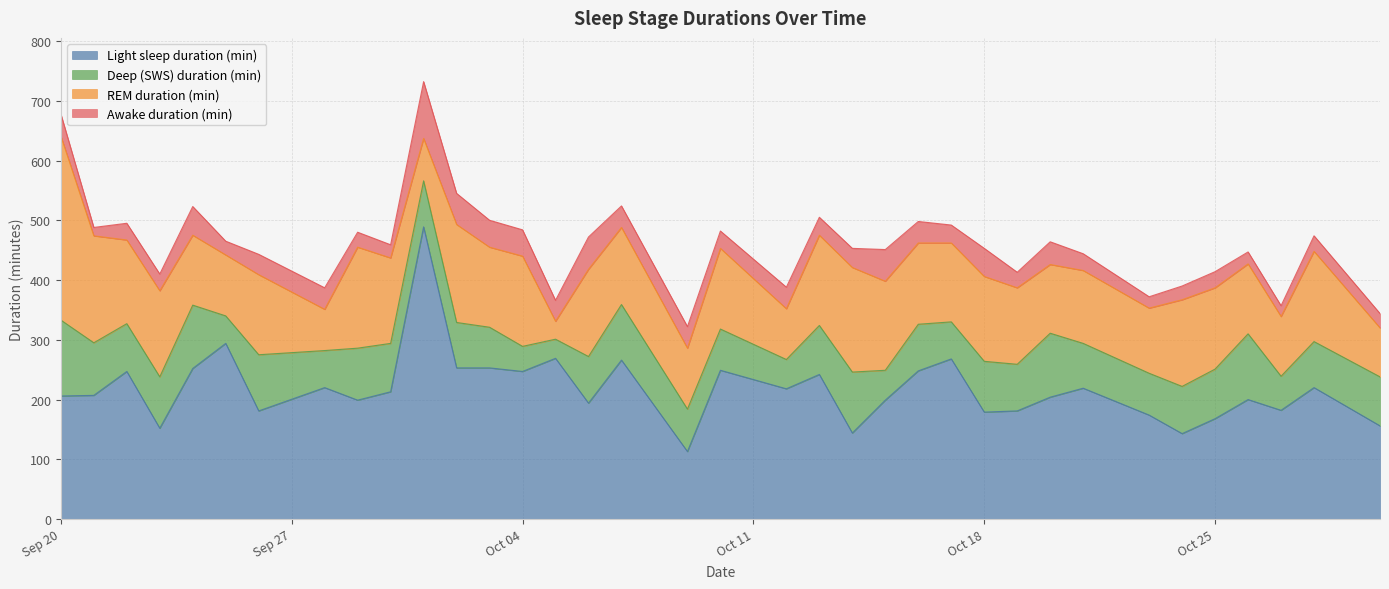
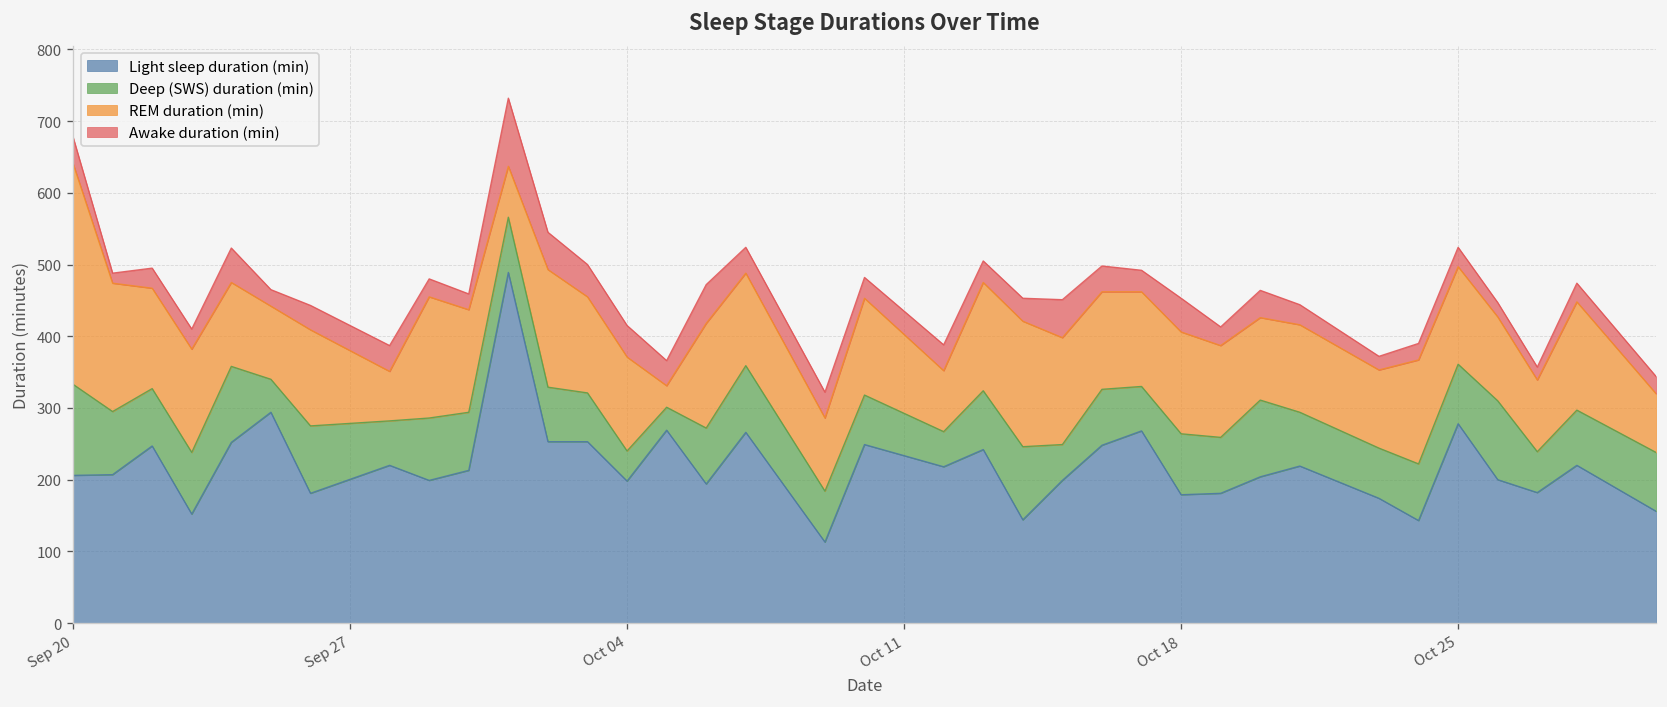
  {
    "Light sleep duration (min)": {
      "Sep 20": 210,
-     "Oct 04": 250,
+     "Oct 04": 200,
      "Oct 18": 180,
-     "Oct 25": 170
+     "Oct 25": 280
    },
    "Deep (SWS) duration (min)": {
      "Sep 20": 130,
      "Oct 04": 40,
      "Oct 18": 90,
      "Oct 25": 80
    },
    "REM duration (min)": {
      "Sep 20": 310,
-     "Oct 04": 150,
+     "Oct 04": 130,
      "Oct 18": 140,
      "Oct 25": 140
    },
    "Awake duration (min)": {
      "Sep 20": 40,
      "Oct 04": 40,
      "Oct 18": 50,
      "Oct 25": 30
    }
  }
